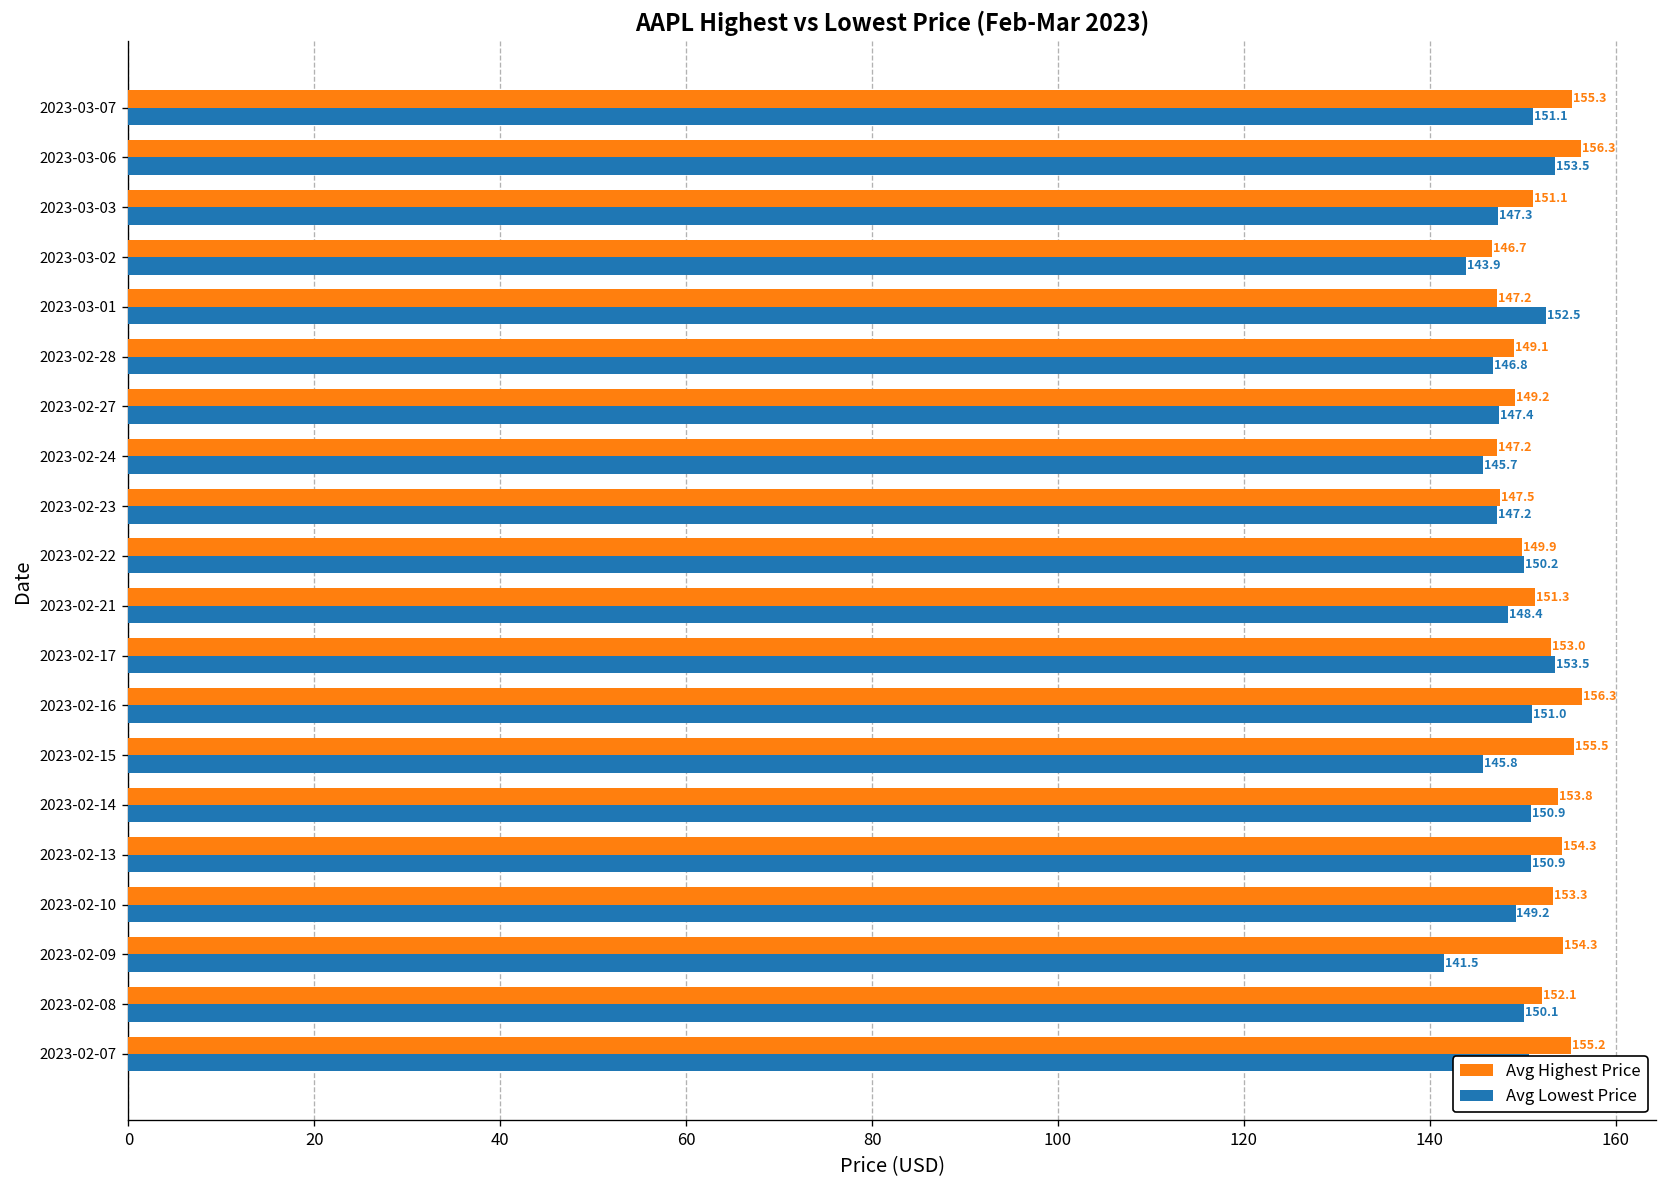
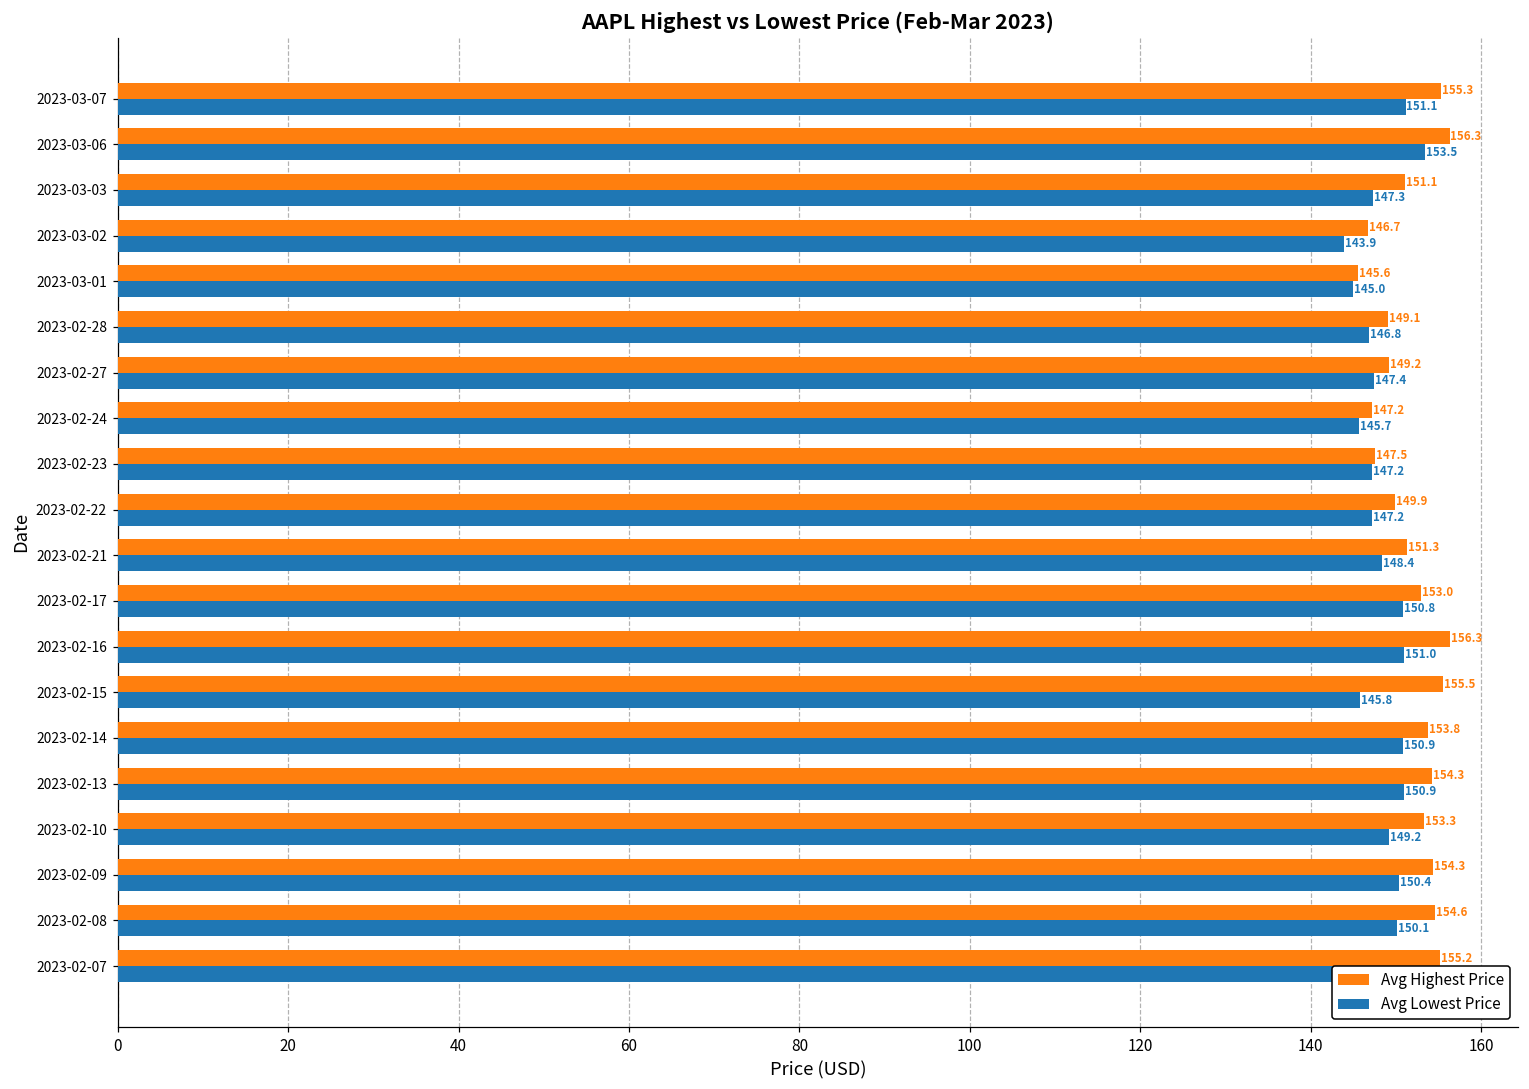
  {
    "Avg Highest Price": {
      "2023-03-07": 155.3,
      "2023-03-06": 156.3,
      "2023-03-03": 151.1,
      "2023-03-02": 146.7,
-     "2023-03-01": 147.2,
+     "2023-03-01": 145.6,
      "2023-02-28": 149.1,
      "2023-02-27": 149.2,
      "2023-02-24": 147.2,
      "2023-02-23": 147.5,
      "2023-02-22": 149.9,
      "2023-02-21": 151.3,
      "2023-02-17": 153.0,
      "2023-02-16": 156.3,
      "2023-02-15": 155.5,
      "2023-02-14": 153.8,
      "2023-02-13": 154.3,
      "2023-02-10": 153.3,
      "2023-02-09": 154.3,
-     "2023-02-08": 152.1,
+     "2023-02-08": 154.6,
      "2023-02-07": 155.2
    },
    "Avg Lowest Price": {
      "2023-03-07": 151.1,
      "2023-03-06": 153.5,
      "2023-03-03": 147.3,
      "2023-03-02": 143.9,
-     "2023-03-01": 152.5,
+     "2023-03-01": 145.0,
      "2023-02-28": 146.8,
      "2023-02-27": 147.4,
      "2023-02-24": 145.7,
      "2023-02-23": 147.2,
-     "2023-02-22": 150.2,
+     "2023-02-22": 147.2,
      "2023-02-21": 148.4,
-     "2023-02-17": 153.5,
+     "2023-02-17": 150.8,
      "2023-02-16": 151.0,
      "2023-02-15": 145.8,
      "2023-02-14": 150.9,
      "2023-02-13": 150.9,
      "2023-02-10": 149.2,
-     "2023-02-09": 141.5,
+     "2023-02-09": 150.4,
      "2023-02-08": 150.1
    }
  }
